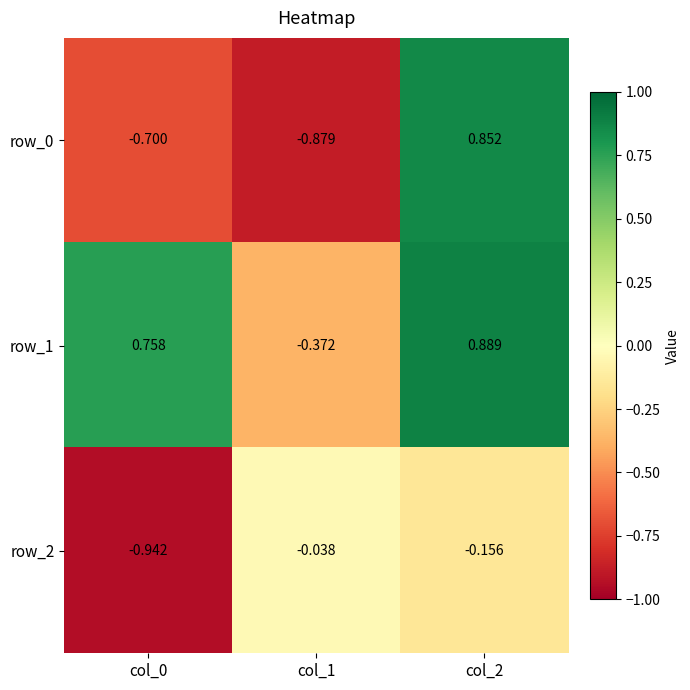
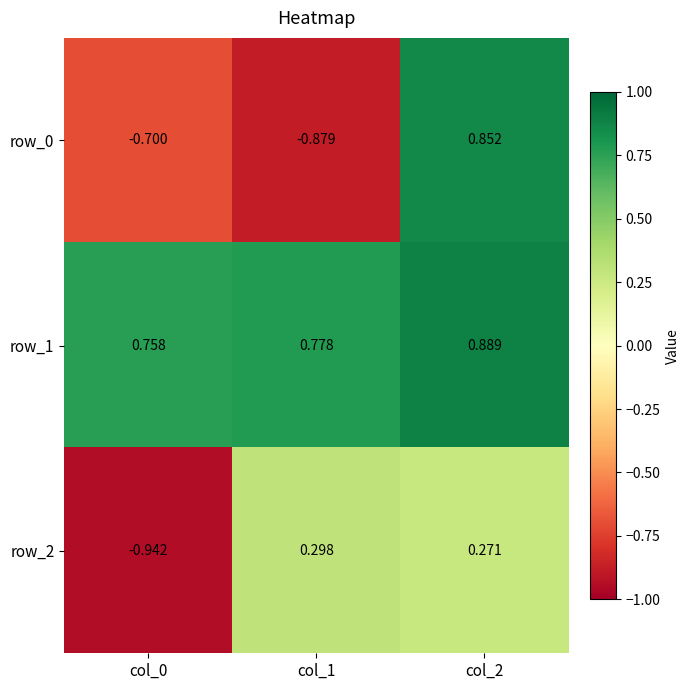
  {
    "row_0": {
      "col_0": -0.700,
      "col_1": -0.879,
      "col_2": 0.852
    },
    "row_1": {
      "col_0": 0.758,
-     "col_1": -0.372,
+     "col_1": 0.778,
      "col_2": 0.889
    },
    "row_2": {
      "col_0": -0.942,
-     "col_1": -0.038,
-     "col_2": -0.156
+     "col_1": 0.298,
+     "col_2": 0.271
    }
  }
